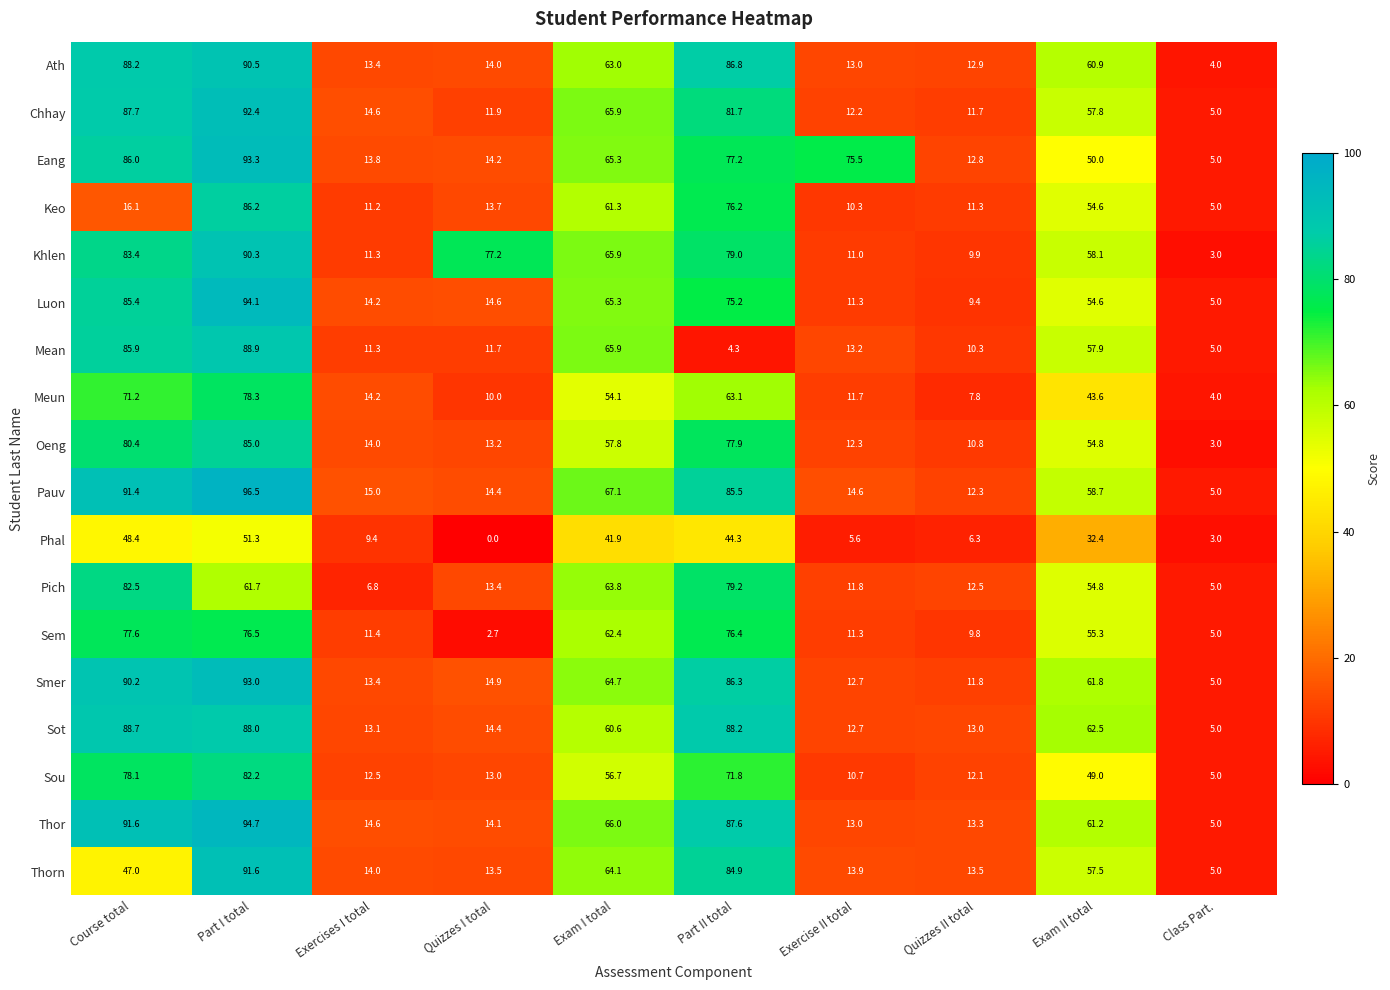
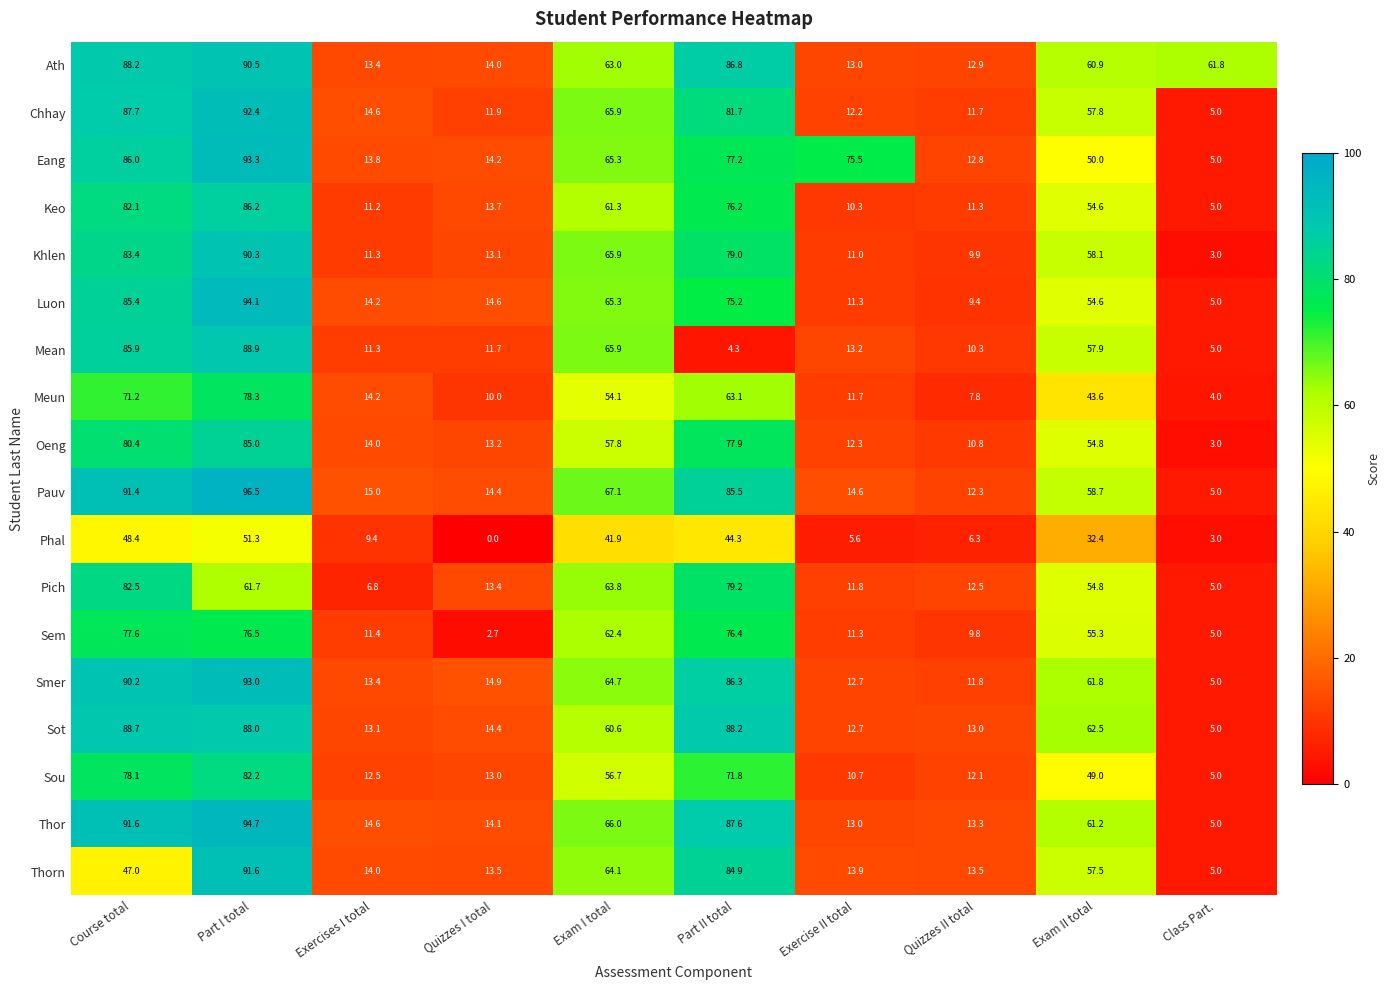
  {
    "Ath": {
      "Course total": 88.2,
      "Part I total": 90.5,
      "Exercises I total": 13.4,
      "Quizzes I total": 14.0,
      "Exam I total": 63.0,
      "Part II total": 86.8,
      "Exercise II total": 13.0,
      "Quizzes II total": 12.9,
      "Exam II total": 60.9,
-     "Class Part.": 4.0
+     "Class Part.": 61.8
    },
    "Chhay": {
      "Course total": 87.7,
      "Part I total": 92.4,
      "Exercises I total": 14.6,
      "Quizzes I total": 11.9,
      "Exam I total": 65.9,
      "Part II total": 81.7,
      "Exercise II total": 12.2,
      "Quizzes II total": 11.7,
      "Exam II total": 57.8,
      "Class Part.": 5.0
    },
    "Eang": {
      "Course total": 86.0,
      "Part I total": 93.3,
      "Exercises I total": 13.8,
      "Quizzes I total": 14.2,
      "Exam I total": 65.3,
      "Part II total": 77.2,
      "Exercise II total": 75.5,
      "Quizzes II total": 12.8,
      "Exam II total": 50.0,
      "Class Part.": 5.0
    },
    "Keo": {
-     "Course total": 16.1,
+     "Course total": 82.1,
      "Part I total": 86.2,
      "Exercises I total": 11.2,
      "Quizzes I total": 13.7,
      "Exam I total": 61.3,
      "Part II total": 76.2,
      "Exercise II total": 10.3,
      "Quizzes II total": 11.3,
      "Exam II total": 54.6,
      "Class Part.": 5.0
    },
    "Khlen": {
      "Course total": 83.4,
      "Part I total": 90.3,
      "Exercises I total": 11.3,
-     "Quizzes I total": 77.2,
+     "Quizzes I total": 13.1,
      "Exam I total": 65.9,
      "Part II total": 79.0,
      "Exercise II total": 11.0,
      "Quizzes II total": 9.9,
      "Exam II total": 58.1,
      "Class Part.": 3.0
    },
    "Luon": {
      "Course total": 85.4,
      "Part I total": 94.1,
      "Exercises I total": 14.2,
      "Quizzes I total": 14.6,
      "Exam I total": 65.3,
      "Part II total": 75.2,
      "Exercise II total": 11.3,
      "Quizzes II total": 9.4,
      "Exam II total": 54.6,
      "Class Part.": 5.0
    },
    "Mean": {
      "Course total": 85.9,
      "Part I total": 88.9,
      "Exercises I total": 11.3,
      "Quizzes I total": 11.7,
      "Exam I total": 65.9,
      "Part II total": 4.3,
      "Exercise II total": 13.2,
      "Quizzes II total": 10.3,
      "Exam II total": 57.9,
      "Class Part.": 5.0
    },
    "Meun": {
      "Course total": 71.2,
      "Part I total": 78.3,
      "Exercises I total": 14.2,
      "Quizzes I total": 10.0,
      "Exam I total": 54.1,
      "Part II total": 63.1,
      "Exercise II total": 11.7,
      "Quizzes II total": 7.8,
      "Exam II total": 43.6,
      "Class Part.": 4.0
    },
    "Oeng": {
      "Course total": 80.4,
      "Part I total": 85.0,
      "Exercises I total": 14.0,
      "Quizzes I total": 13.2,
      "Exam I total": 57.8,
      "Part II total": 77.9,
      "Exercise II total": 12.3,
      "Quizzes II total": 10.8,
      "Exam II total": 54.8,
      "Class Part.": 3.0
    },
    "Pauv": {
      "Course total": 91.4,
      "Part I total": 96.5,
      "Exercises I total": 15.0,
      "Quizzes I total": 14.4,
      "Exam I total": 67.1,
      "Part II total": 85.5,
      "Exercise II total": 14.6,
      "Quizzes II total": 12.3,
      "Exam II total": 58.7,
      "Class Part.": 5.0
    },
    "Phal": {
      "Course total": 48.4,
      "Part I total": 51.3,
      "Exercises I total": 9.4,
      "Quizzes I total": 0.0,
      "Exam I total": 41.9,
      "Part II total": 44.3,
      "Exercise II total": 5.6,
      "Quizzes II total": 6.3,
      "Exam II total": 32.4,
      "Class Part.": 3.0
    },
    "Pich": {
      "Course total": 82.5,
      "Part I total": 61.7,
      "Exercises I total": 6.8,
      "Quizzes I total": 13.4,
      "Exam I total": 63.8,
      "Part II total": 79.2,
      "Exercise II total": 11.8,
      "Quizzes II total": 12.5,
      "Exam II total": 54.8,
      "Class Part.": 5.0
    },
    "Sem": {
      "Course total": 77.6,
      "Part I total": 76.5,
      "Exercises I total": 11.4,
      "Quizzes I total": 2.7,
      "Exam I total": 62.4,
      "Part II total": 76.4,
      "Exercise II total": 11.3,
      "Quizzes II total": 9.8,
      "Exam II total": 55.3,
      "Class Part.": 5.0
    },
    "Smer": {
      "Course total": 90.2,
      "Part I total": 93.0,
      "Exercises I total": 13.4,
      "Quizzes I total": 14.9,
      "Exam I total": 64.7,
      "Part II total": 86.3,
      "Exercise II total": 12.7,
      "Quizzes II total": 11.8,
      "Exam II total": 61.8,
      "Class Part.": 5.0
    },
    "Sot": {
      "Course total": 88.7,
      "Part I total": 88.0,
      "Exercises I total": 13.1,
      "Quizzes I total": 14.4,
      "Exam I total": 60.6,
      "Part II total": 88.2,
      "Exercise II total": 12.7,
      "Quizzes II total": 13.0,
      "Exam II total": 62.5,
      "Class Part.": 5.0
    },
    "Sou": {
      "Course total": 78.1,
      "Part I total": 82.2,
      "Exercises I total": 12.5,
      "Quizzes I total": 13.0,
      "Exam I total": 56.7,
      "Part II total": 71.8,
      "Exercise II total": 10.7,
      "Quizzes II total": 12.1,
      "Exam II total": 49.0,
      "Class Part.": 5.0
    },
    "Thor": {
      "Course total": 91.6,
      "Part I total": 94.7,
      "Exercises I total": 14.6,
      "Quizzes I total": 14.1,
      "Exam I total": 66.0,
      "Part II total": 87.6,
      "Exercise II total": 13.0,
      "Quizzes II total": 13.3,
      "Exam II total": 61.2,
      "Class Part.": 5.0
    },
    "Thorn": {
      "Course total": 47.0,
      "Part I total": 91.6,
      "Exercises I total": 14.0,
      "Quizzes I total": 13.5,
      "Exam I total": 64.1,
      "Part II total": 84.9,
      "Exercise II total": 13.9,
      "Quizzes II total": 13.5,
      "Exam II total": 57.5,
      "Class Part.": 5.0
    }
  }
